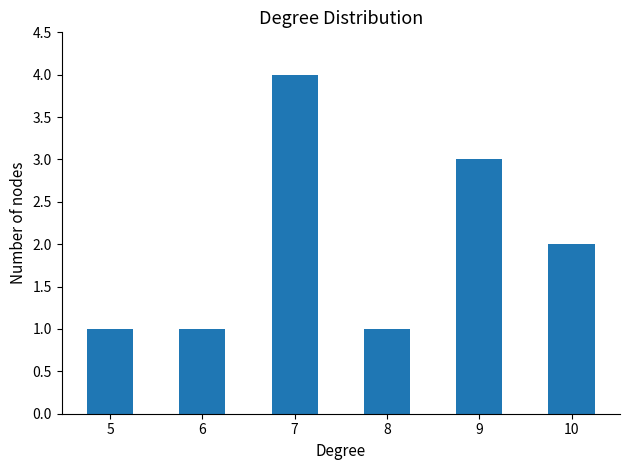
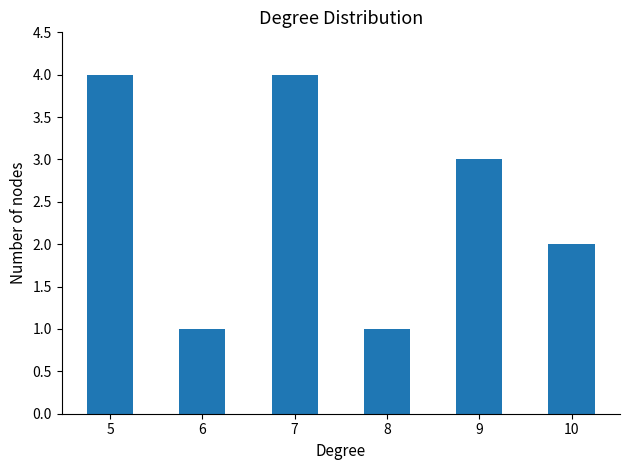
  {
-   "5": 1,
+   "5": 4,
    "6": 1,
    "7": 4,
    "8": 1,
    "9": 3,
    "10": 2
  }
